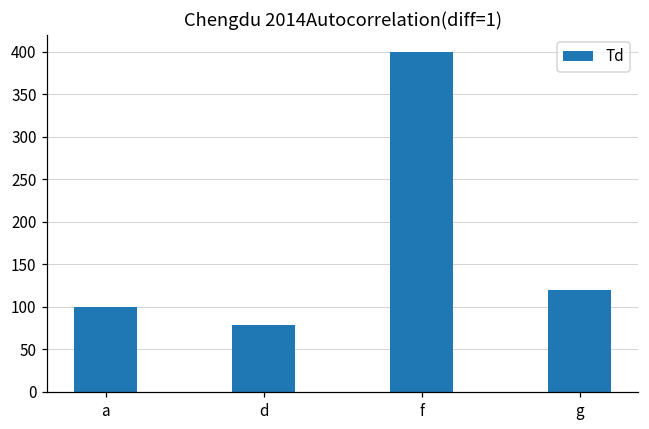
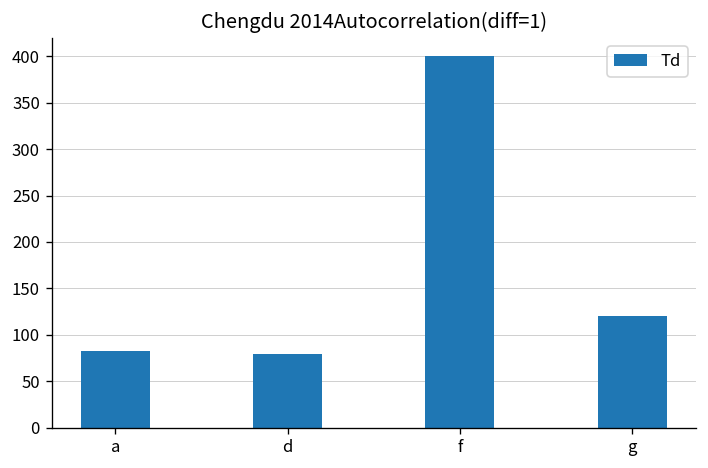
  {
-   "a": 100,
+   "a": 80,
    "d": 80,
    "f": 400,
    "g": 120
  }
